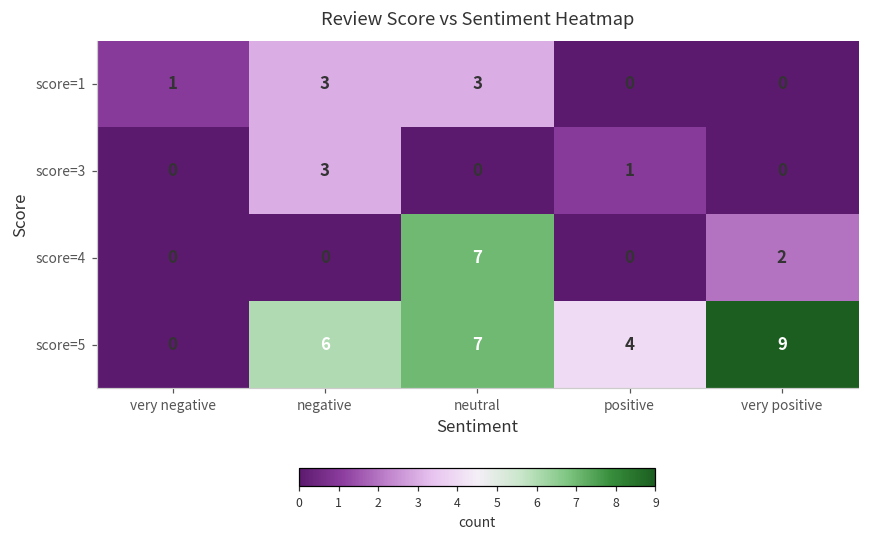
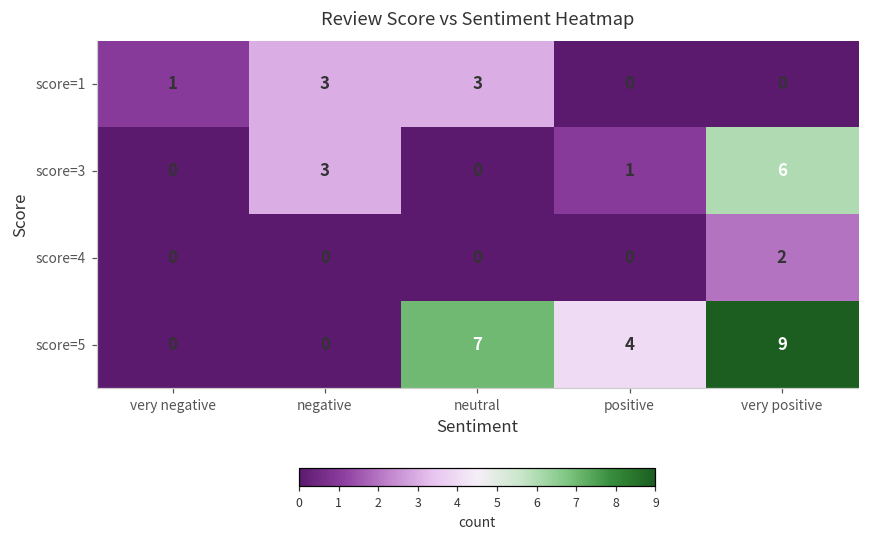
  {
    "score=1": {
      "very negative": 1,
      "negative": 3,
      "neutral": 3,
      "positive": 0,
      "very positive": 0
    },
    "score=3": {
      "very negative": 0,
      "negative": 3,
      "neutral": 0,
      "positive": 1,
-     "very positive": 0
+     "very positive": 6
    },
    "score=4": {
      "very negative": 0,
      "negative": 0,
-     "neutral": 7,
+     "neutral": 0,
      "positive": 0,
      "very positive": 2
    },
    "score=5": {
      "very negative": 0,
-     "negative": 6,
+     "negative": 0,
      "neutral": 7,
      "positive": 4,
      "very positive": 9
    }
  }
